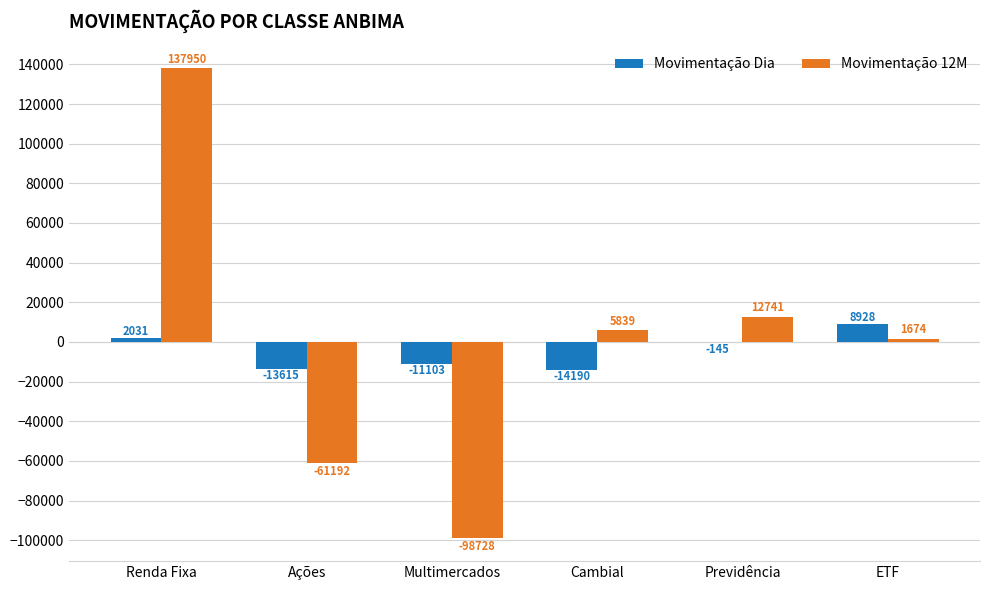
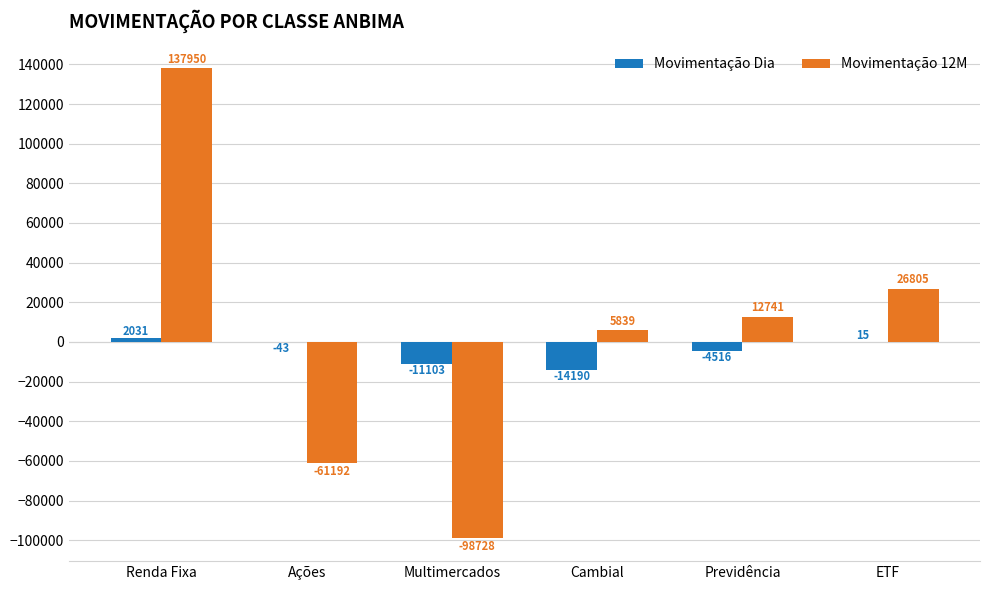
  {
    "Movimentação Dia": {
      "Renda Fixa": 2031,
-     "Ações": -13615,
+     "Ações": -43,
      "Multimercados": -11103,
      "Cambial": -14190,
-     "Previdência": -145,
-     "ETF": 8928
+     "Previdência": -4516,
+     "ETF": 15
    },
    "Movimentação 12M": {
      "Renda Fixa": 137950,
      "Ações": -61192,
      "Multimercados": -98728,
      "Cambial": 5839,
      "Previdência": 12741,
-     "ETF": 1674
+     "ETF": 26805
    }
  }
